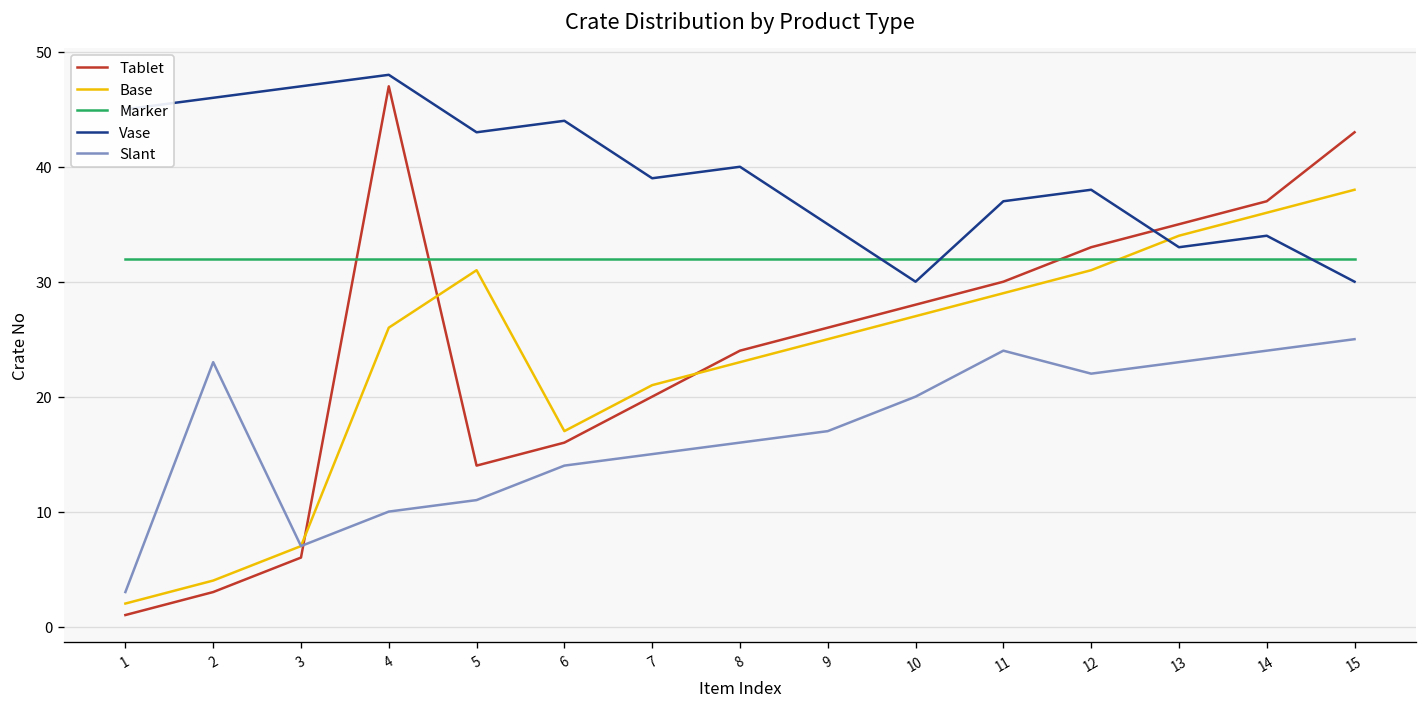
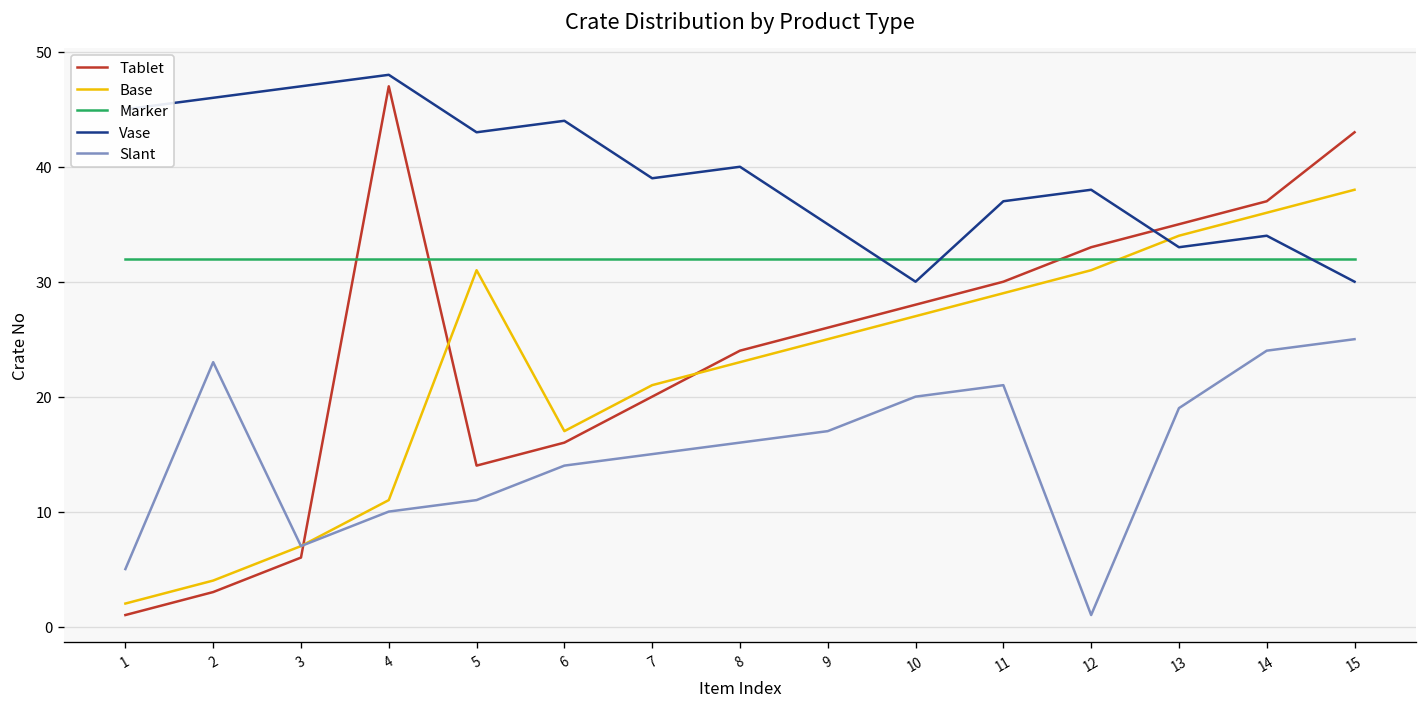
  {
    "Tablet": {
      "1": 1,
      "2": 3,
      "3": 6,
      "4": 47,
      "5": 14,
      "6": 16,
      "7": 20,
      "8": 24,
      "9": 26,
      "10": 28,
      "11": 30,
      "12": 33,
      "13": 35,
      "14": 37,
      "15": 43
    },
    "Base": {
      "1": 2,
      "2": 4,
-     "4": 26,
+     "4": 11,
      "5": 31,
      "6": 17,
      "7": 21,
      "8": 23,
      "9": 25,
      "10": 27,
      "11": 29,
      "12": 31,
      "13": 34,
      "14": 36,
      "15": 38
    },
    "Marker": {
      "1": 32,
      "2": 32,
      "3": 32,
      "4": 32,
      "5": 32,
      "6": 32,
      "7": 32,
      "8": 32,
      "9": 32,
      "10": 32,
      "11": 32,
      "12": 32,
      "13": 32,
      "14": 32,
      "15": 32
    },
    "Vase": {
      "2": 46,
      "3": 47,
      "4": 48,
      "5": 43,
      "6": 44,
      "7": 39,
      "8": 40,
      "9": 35,
      "10": 30,
      "11": 37,
      "12": 38,
      "13": 33,
      "14": 34,
      "15": 30
    },
    "Slant": {
-     "1": 3,
+     "1": 5,
      "2": 23,
      "4": 10,
      "5": 11,
      "6": 14,
      "7": 15,
      "8": 16,
      "9": 17,
      "10": 20,
-     "11": 24,
-     "12": 22,
-     "13": 23,
+     "11": 21,
+     "12": 1,
+     "13": 19,
      "14": 24,
      "15": 25
    }
  }
